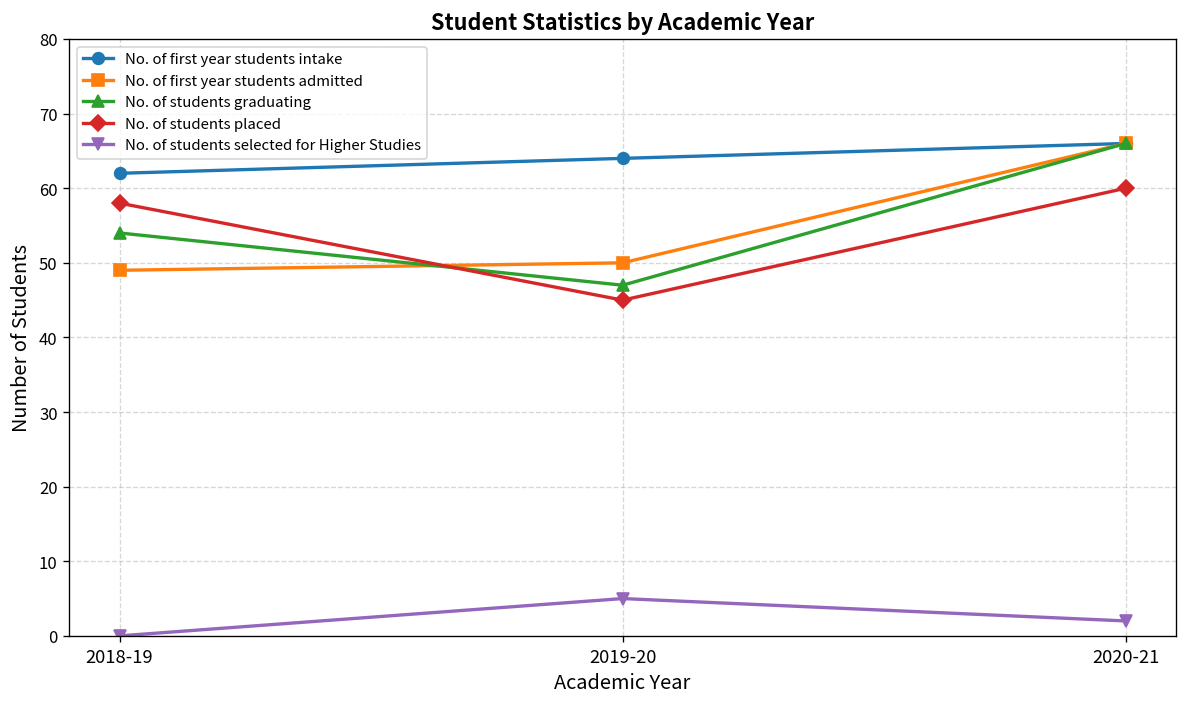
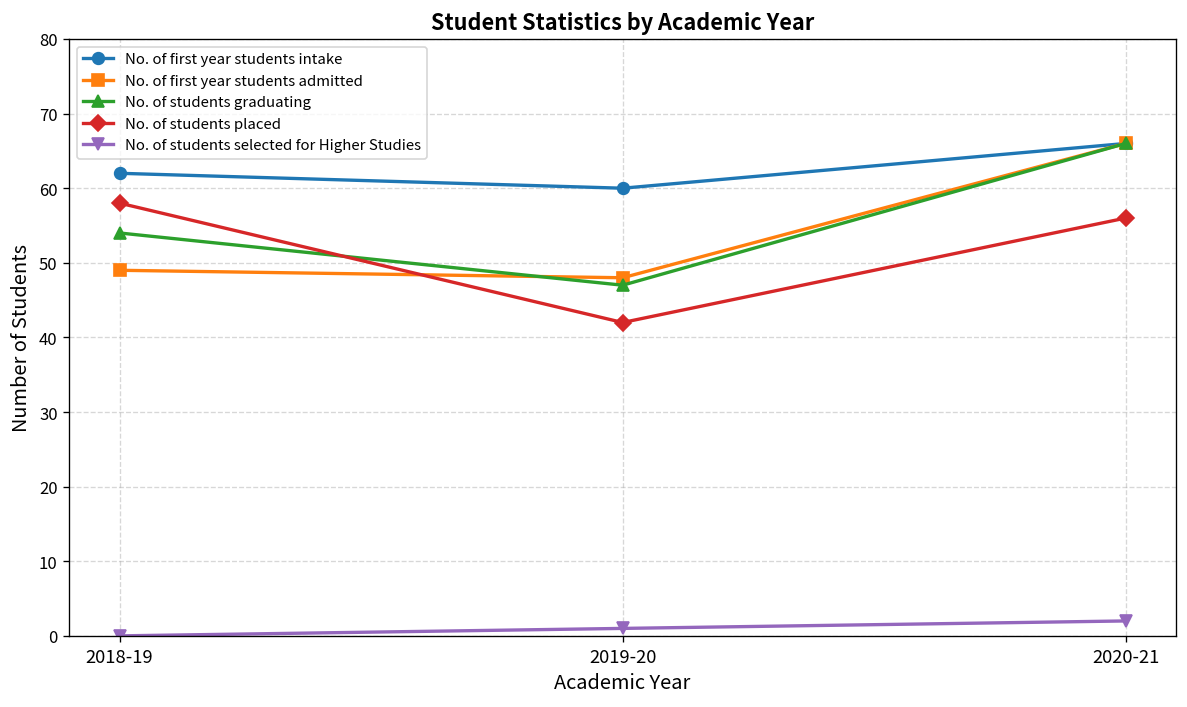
  {
    "No. of first year students intake": {
      "2018-19": 62,
-     "2019-20": 64
+     "2019-20": 60
    },
    "No. of first year students admitted": {
      "2018-19": 49,
-     "2019-20": 50
+     "2019-20": 48
    },
    "No. of students graduating": {
      "2018-19": 54,
      "2019-20": 47
    },
    "No. of students placed": {
      "2018-19": 58,
-     "2019-20": 45,
-     "2020-21": 60
+     "2019-20": 42,
+     "2020-21": 56
    },
    "No. of students selected for Higher Studies": {
      "2018-19": 0,
-     "2019-20": 5,
+     "2019-20": 1,
      "2020-21": 2
    }
  }
